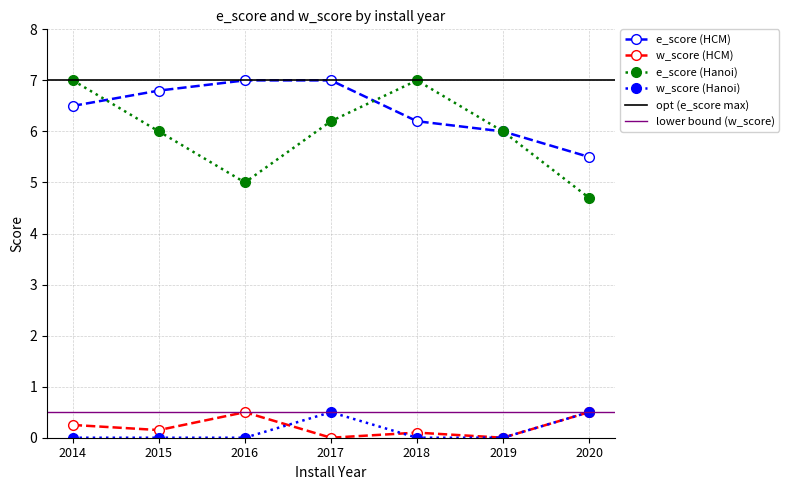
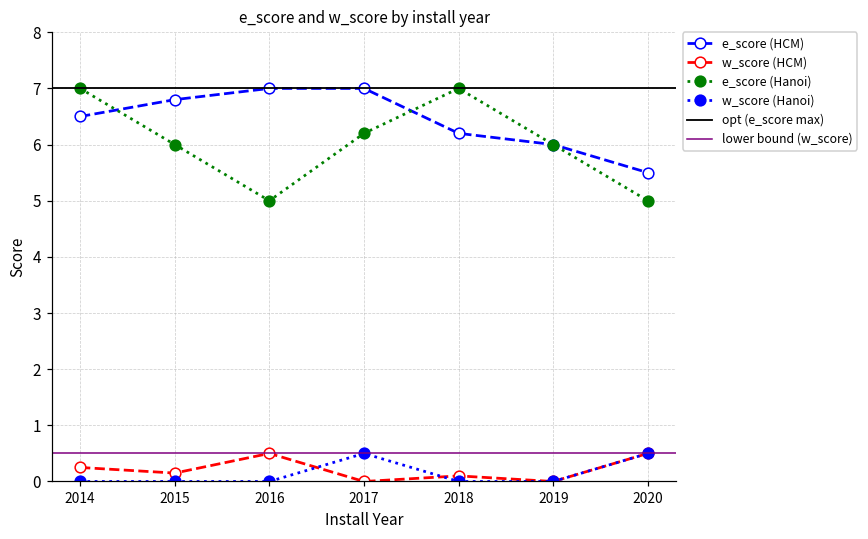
  {
    "w_score (HCM)": {
      "2014": 0.3,
      "2015": 0.2,
      "2016": 0.5,
      "2017": 0.0,
      "2018": 0.1
    },
    "e_score (Hanoi)": {
      "2014": 7.0,
      "2015": 6.0,
      "2016": 5.0,
      "2017": 6.2,
      "2018": 7.0,
-     "2020": 4.7
+     "2020": 5.0
    }
  }
